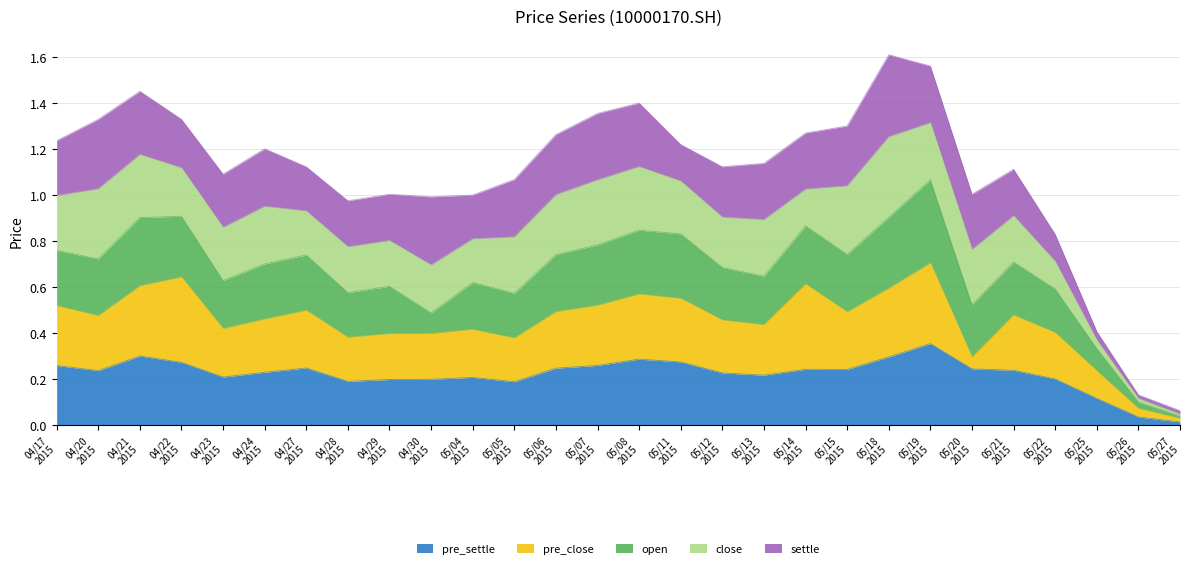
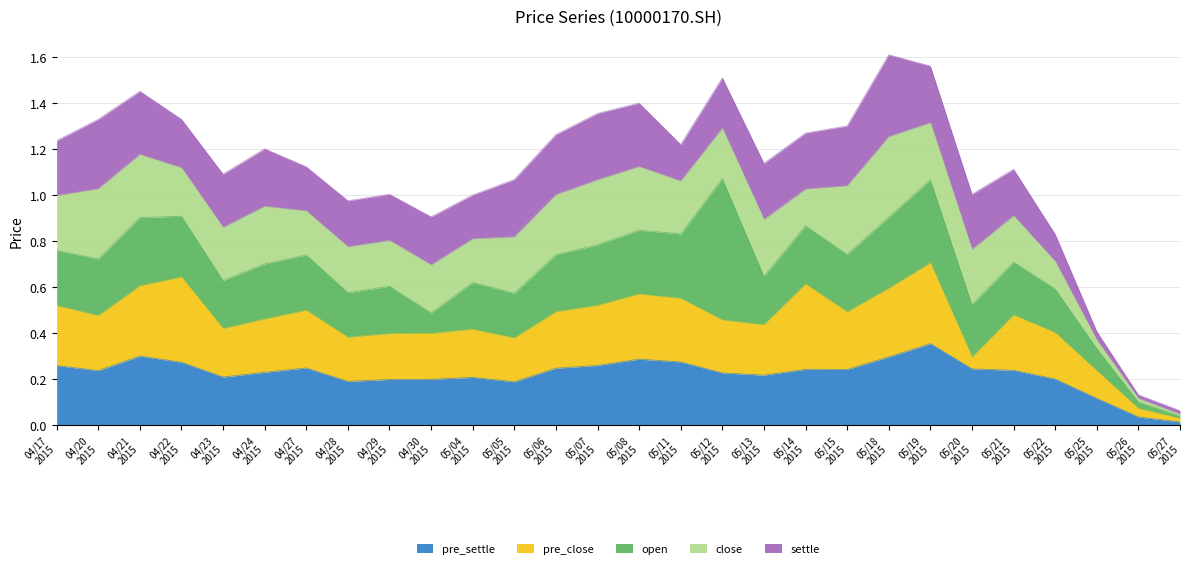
  {
    "pre_settle": {
      "04/17 2015": 0.26,
      "04/20 2015": 0.24,
      "04/21 2015": 0.30,
      "04/22 2015": 0.27,
      "04/23 2015": 0.21,
      "04/24 2015": 0.23,
      "04/27 2015": 0.25,
      "04/28 2015": 0.19,
      "04/29 2015": 0.20,
      "04/30 2015": 0.20,
      "05/04 2015": 0.21,
      "05/05 2015": 0.19,
      "05/06 2015": 0.25,
      "05/07 2015": 0.26,
      "05/08 2015": 0.29,
      "05/11 2015": 0.28,
      "05/12 2015": 0.23,
      "05/13 2015": 0.22,
      "05/14 2015": 0.24,
      "05/15 2015": 0.24,
      "05/18 2015": 0.30,
      "05/19 2015": 0.36,
      "05/20 2015": 0.25,
      "05/21 2015": 0.24,
      "05/22 2015": 0.20,
      "05/25 2015": 0.12,
      "05/26 2015": 0.04,
      "05/27 2015": 0.02
    },
    "pre_close": {
      "04/17 2015": 0.26,
      "04/20 2015": 0.24,
      "04/21 2015": 0.31,
      "04/22 2015": 0.37,
      "04/23 2015": 0.21,
      "04/24 2015": 0.23,
      "04/27 2015": 0.25,
      "04/28 2015": 0.19,
      "04/29 2015": 0.20,
      "04/30 2015": 0.20,
      "05/04 2015": 0.21,
      "05/05 2015": 0.19,
      "05/06 2015": 0.25,
      "05/07 2015": 0.26,
      "05/08 2015": 0.28,
      "05/11 2015": 0.28,
      "05/12 2015": 0.23,
      "05/13 2015": 0.22,
      "05/14 2015": 0.37,
      "05/15 2015": 0.25,
      "05/18 2015": 0.30,
      "05/19 2015": 0.35,
      "05/20 2015": 0.05,
      "05/21 2015": 0.24,
      "05/22 2015": 0.20,
      "05/25 2015": 0.12,
      "05/26 2015": 0.04
    },
    "open": {
      "04/17 2015": 0.24,
      "04/20 2015": 0.25,
      "04/21 2015": 0.30,
      "04/22 2015": 0.26,
      "04/23 2015": 0.21,
      "04/24 2015": 0.24,
      "04/27 2015": 0.24,
      "04/28 2015": 0.19,
      "04/29 2015": 0.21,
      "04/30 2015": 0.09,
      "05/04 2015": 0.20,
      "05/05 2015": 0.19,
      "05/06 2015": 0.25,
      "05/07 2015": 0.26,
      "05/08 2015": 0.28,
      "05/11 2015": 0.28,
-     "05/12 2015": 0.23,
+     "05/12 2015": 0.61,
      "05/13 2015": 0.21,
      "05/14 2015": 0.25,
      "05/15 2015": 0.25,
      "05/18 2015": 0.31,
      "05/19 2015": 0.36,
      "05/20 2015": 0.23,
      "05/21 2015": 0.23,
      "05/22 2015": 0.19,
      "05/25 2015": 0.10,
      "05/26 2015": 0.03
    },
    "close": {
      "04/17 2015": 0.24,
      "04/20 2015": 0.30,
      "04/21 2015": 0.27,
      "04/22 2015": 0.21,
      "04/23 2015": 0.23,
      "04/24 2015": 0.25,
      "04/27 2015": 0.19,
      "04/28 2015": 0.20,
      "04/29 2015": 0.20,
      "04/30 2015": 0.21,
      "05/04 2015": 0.19,
      "05/05 2015": 0.25,
      "05/06 2015": 0.26,
      "05/07 2015": 0.28,
      "05/08 2015": 0.28,
      "05/11 2015": 0.23,
      "05/12 2015": 0.22,
      "05/13 2015": 0.25,
      "05/14 2015": 0.16,
      "05/15 2015": 0.30,
      "05/18 2015": 0.35,
      "05/19 2015": 0.25,
      "05/20 2015": 0.24,
      "05/21 2015": 0.20,
      "05/22 2015": 0.12,
      "05/25 2015": 0.04,
      "05/26 2015": 0.02
    },
    "settle": {
      "04/17 2015": 0.24,
      "04/20 2015": 0.30,
      "04/21 2015": 0.27,
      "04/22 2015": 0.21,
      "04/23 2015": 0.23,
      "04/24 2015": 0.25,
      "04/27 2015": 0.19,
      "04/28 2015": 0.20,
      "04/29 2015": 0.20,
-     "04/30 2015": 0.30,
+     "04/30 2015": 0.21,
      "05/04 2015": 0.19,
      "05/05 2015": 0.25,
      "05/06 2015": 0.26,
      "05/07 2015": 0.29,
      "05/08 2015": 0.28,
      "05/11 2015": 0.16,
      "05/12 2015": 0.22,
      "05/13 2015": 0.24,
      "05/14 2015": 0.24,
      "05/15 2015": 0.26,
      "05/18 2015": 0.36,
      "05/19 2015": 0.25,
      "05/20 2015": 0.24,
      "05/21 2015": 0.20,
      "05/22 2015": 0.12,
      "05/25 2015": 0.04,
      "05/26 2015": 0.02,
      "05/27 2015": 0.02
    }
  }
